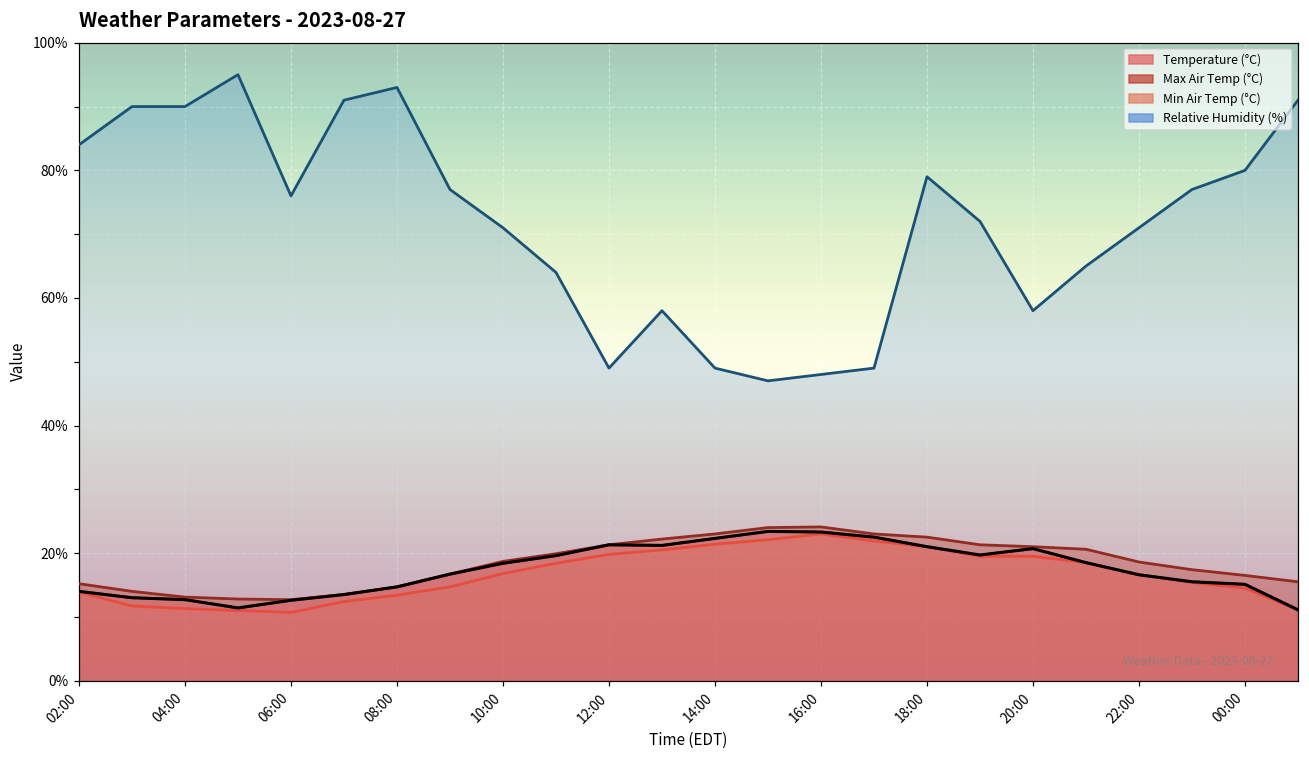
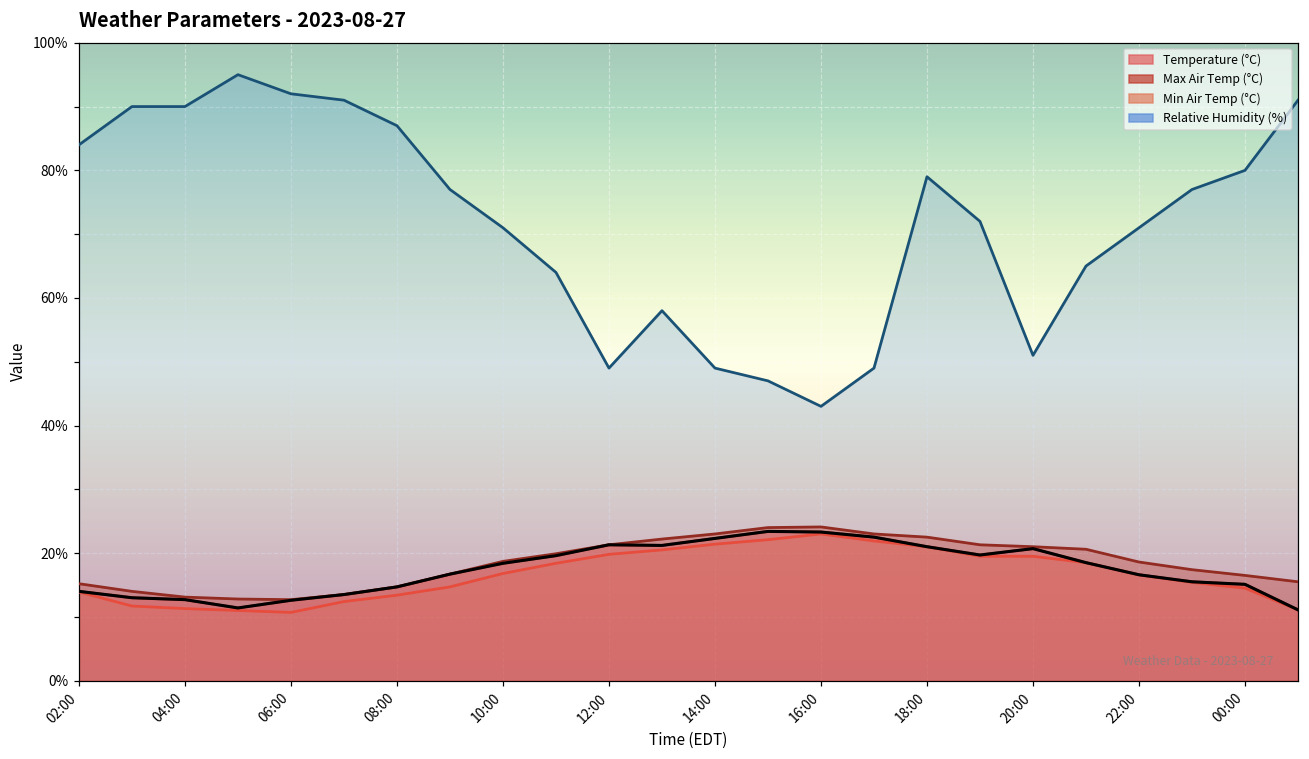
  {
    "Relative Humidity (%)": {
      "02:00": "84%",
      "04:00": "90%",
-     "06:00": "76%",
-     "08:00": "93%",
+     "06:00": "92%",
+     "08:00": "87%",
      "10:00": "71%",
      "12:00": "49%",
      "14:00": "49%",
-     "16:00": "48%",
+     "16:00": "43%",
      "18:00": "79%",
-     "20:00": "58%",
+     "20:00": "51%",
      "22:00": "71%",
      "00:00": "80%"
    }
  }
